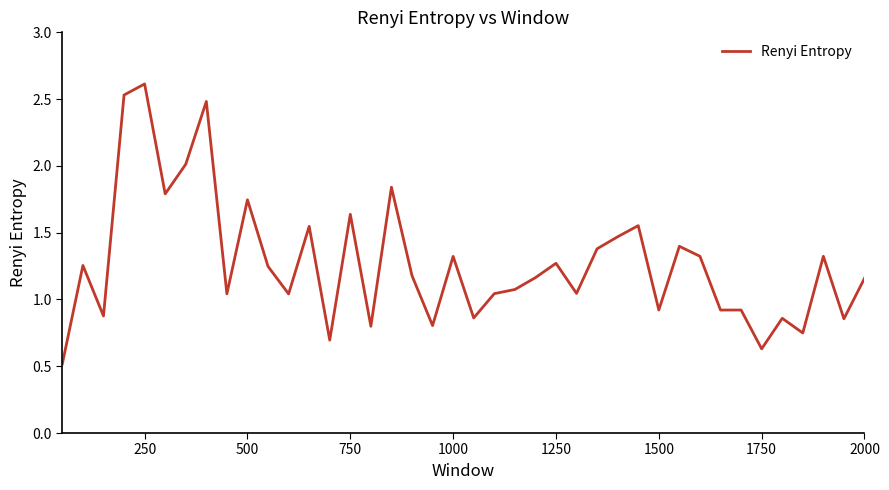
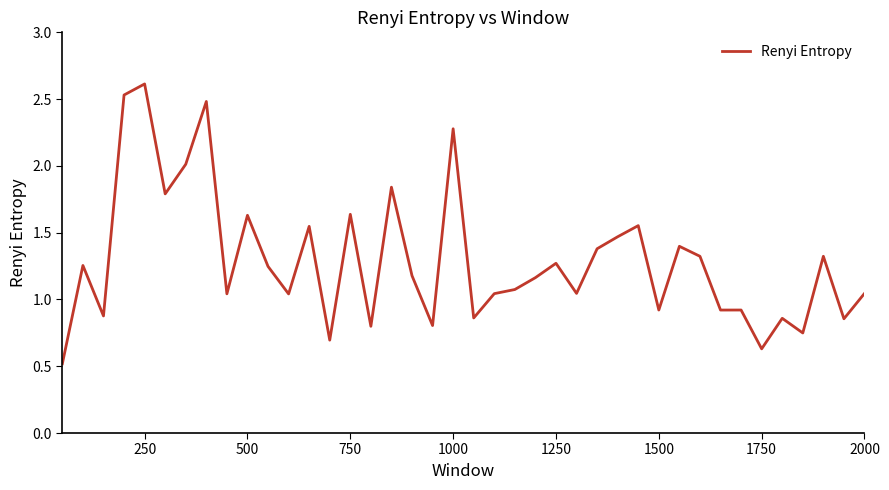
  {
    "250": 2.61,
-   "500": 1.75,
+   "500": 1.63,
    "750": 1.64,
-   "1000": 1.32,
+   "1000": 2.28,
    "1250": 1.27,
    "1500": 0.92,
    "1750": 0.63,
-   "2000": 1.16
+   "2000": 1.05
  }
